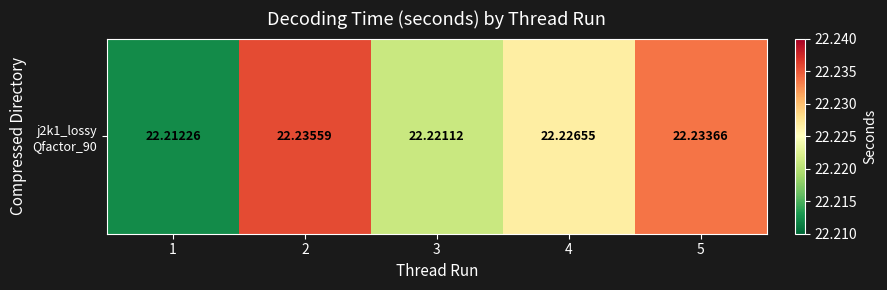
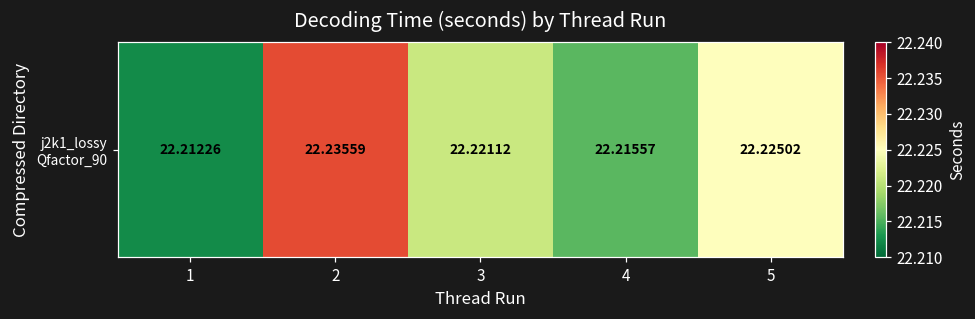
  {
    "j2k1_lossy Qfactor_90": {
      "1": 22.21226,
      "2": 22.23559,
      "3": 22.22112,
-     "4": 22.22655,
-     "5": 22.23366
+     "4": 22.21557,
+     "5": 22.22502
    }
  }
